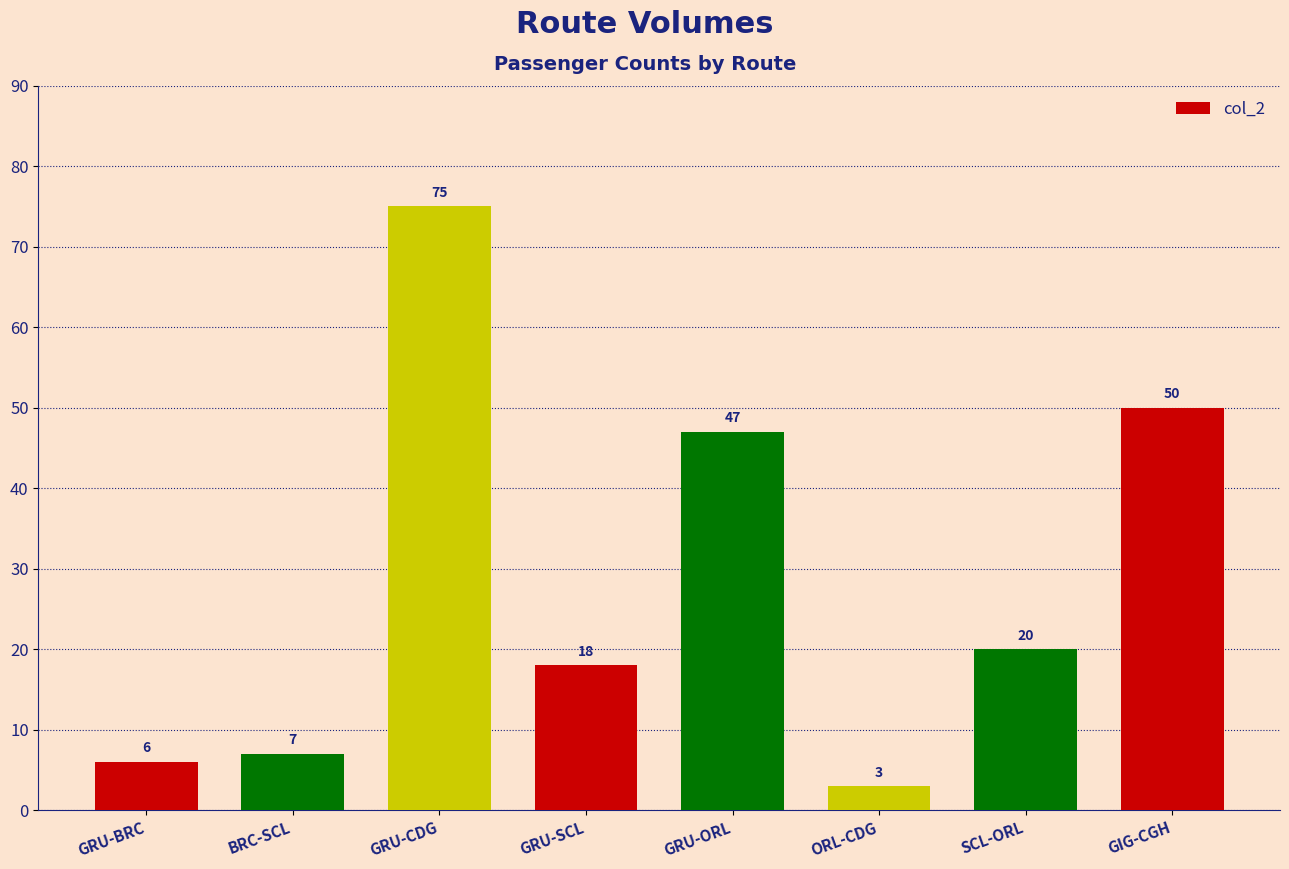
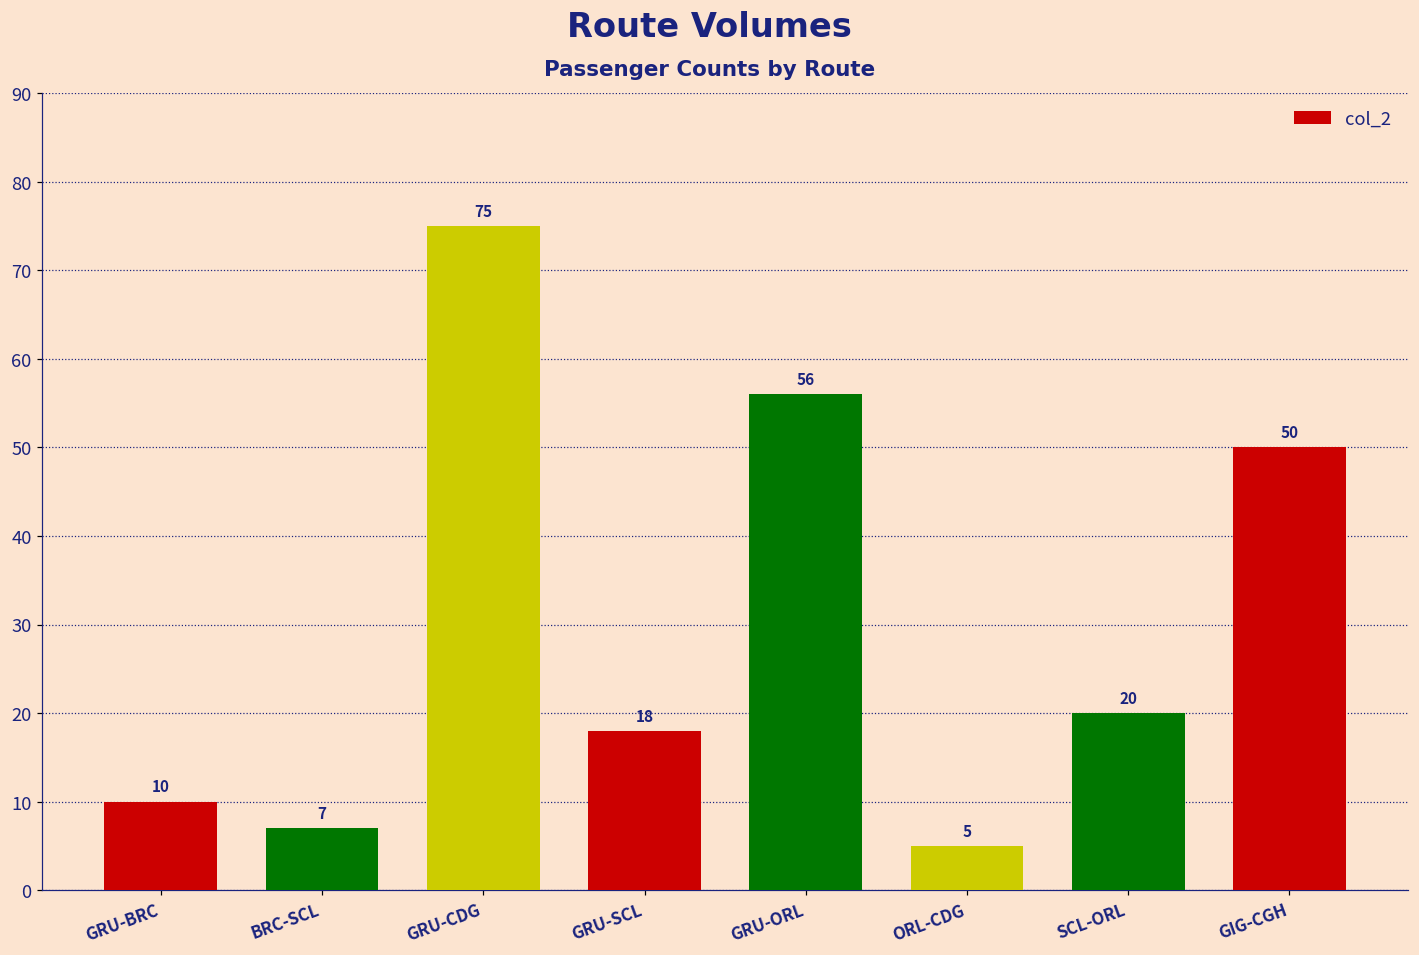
  {
-   "GRU-BRC": 6,
+   "GRU-BRC": 10,
    "BRC-SCL": 7,
    "GRU-CDG": 75,
    "GRU-SCL": 18,
-   "GRU-ORL": 47,
-   "ORL-CDG": 3,
+   "GRU-ORL": 56,
+   "ORL-CDG": 5,
    "SCL-ORL": 20,
    "GIG-CGH": 50
  }
